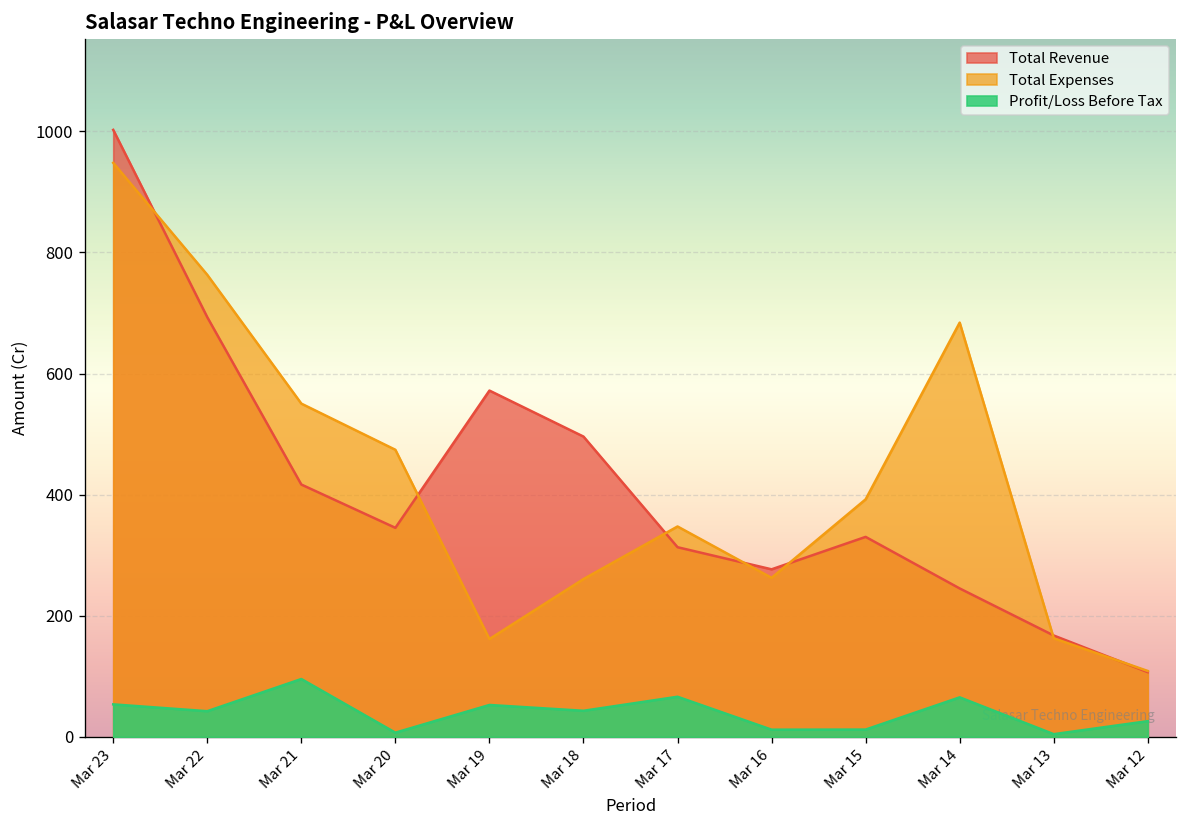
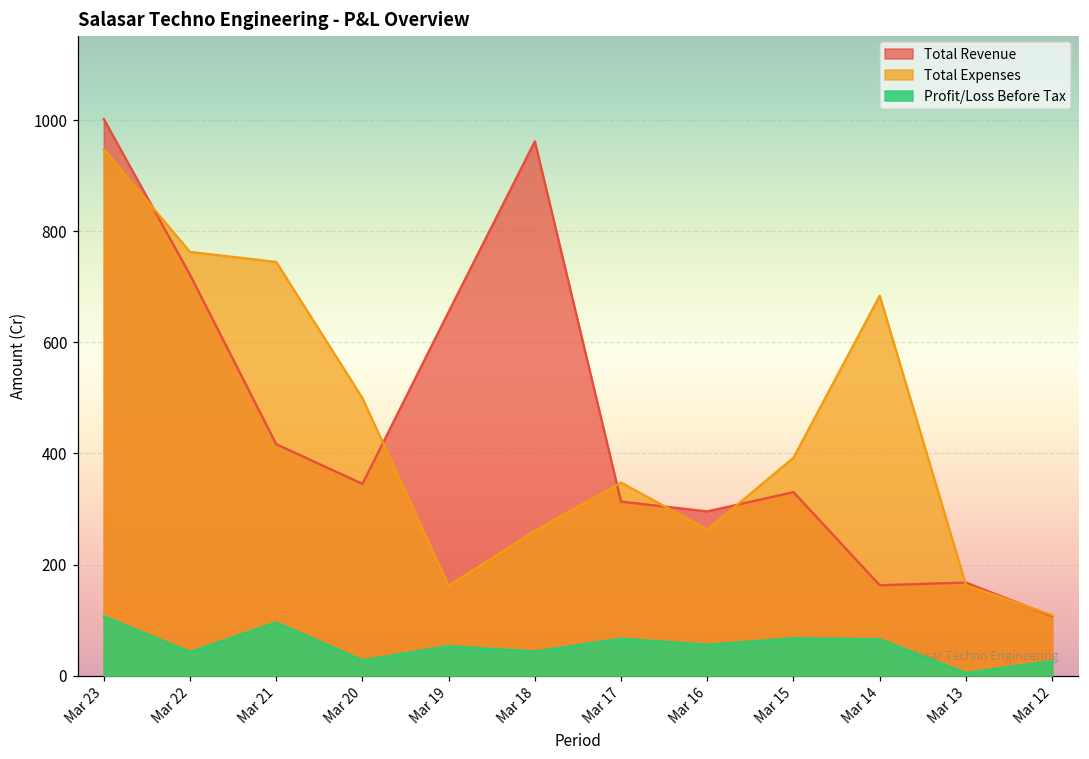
  {
    "Total Revenue": {
      "Mar 23": 1000,
-     "Mar 22": 690,
+     "Mar 22": 720,
      "Mar 21": 420,
      "Mar 20": 350,
-     "Mar 19": 570,
-     "Mar 18": 500,
+     "Mar 19": 660,
+     "Mar 18": 960,
      "Mar 17": 310,
-     "Mar 16": 280,
+     "Mar 16": 300,
      "Mar 15": 330,
-     "Mar 14": 250
+     "Mar 14": 160
    },
    "Total Expenses": {
      "Mar 23": 950,
      "Mar 22": 760,
-     "Mar 21": 550,
-     "Mar 20": 470,
+     "Mar 21": 750,
+     "Mar 20": 500,
      "Mar 19": 160,
      "Mar 18": 260,
      "Mar 17": 350,
      "Mar 16": 260,
      "Mar 15": 390,
      "Mar 14": 680
    },
    "Profit/Loss Before Tax": {
-     "Mar 23": 50,
+     "Mar 23": 110,
      "Mar 22": 40,
      "Mar 21": 100,
-     "Mar 20": 10,
+     "Mar 20": 30,
      "Mar 19": 50,
      "Mar 18": 40,
      "Mar 17": 70,
-     "Mar 16": 10,
-     "Mar 15": 10,
+     "Mar 16": 60,
+     "Mar 15": 70,
      "Mar 14": 70,
      "Mar 13": 0,
      "Mar 12": 30
    }
  }
